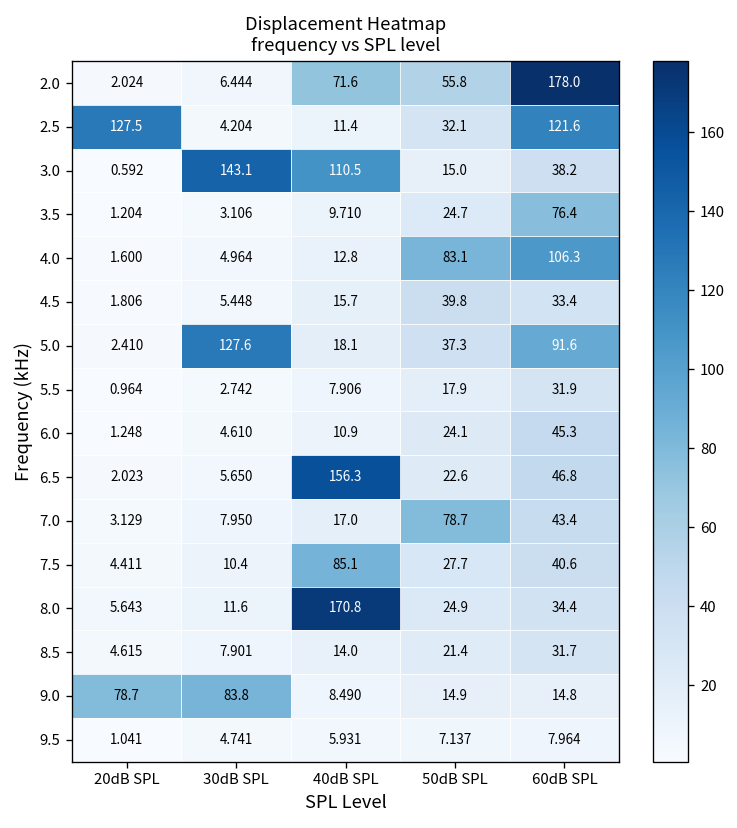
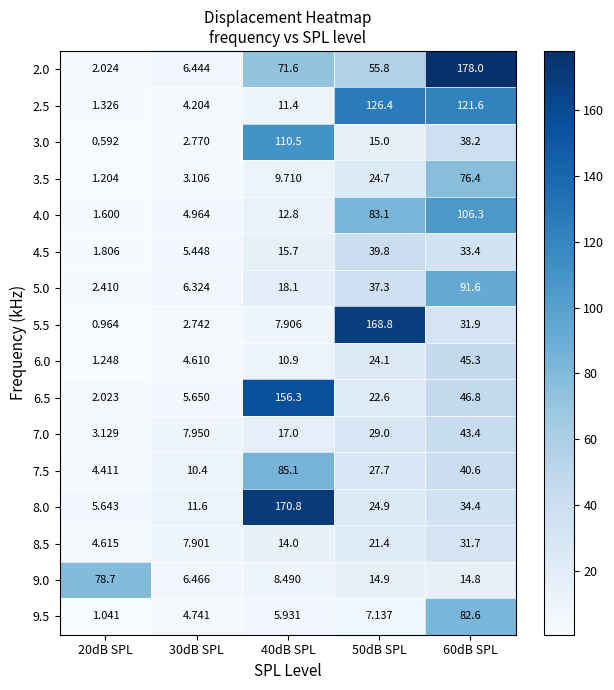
  {
    "2.0": {
      "20dB SPL": 2.024,
      "30dB SPL": 6.444,
      "40dB SPL": 71.6,
      "50dB SPL": 55.8,
      "60dB SPL": 178.0
    },
    "2.5": {
-     "20dB SPL": 127.5,
+     "20dB SPL": 1.326,
      "30dB SPL": 4.204,
      "40dB SPL": 11.4,
-     "50dB SPL": 32.1,
+     "50dB SPL": 126.4,
      "60dB SPL": 121.6
    },
    "3.0": {
      "20dB SPL": 0.592,
-     "30dB SPL": 143.1,
+     "30dB SPL": 2.770,
      "40dB SPL": 110.5,
      "50dB SPL": 15.0,
      "60dB SPL": 38.2
    },
    "3.5": {
      "20dB SPL": 1.204,
      "30dB SPL": 3.106,
      "40dB SPL": 9.710,
      "50dB SPL": 24.7,
      "60dB SPL": 76.4
    },
    "4.0": {
      "20dB SPL": 1.600,
      "30dB SPL": 4.964,
      "40dB SPL": 12.8,
      "50dB SPL": 83.1,
      "60dB SPL": 106.3
    },
    "4.5": {
      "20dB SPL": 1.806,
      "30dB SPL": 5.448,
      "40dB SPL": 15.7,
      "50dB SPL": 39.8,
      "60dB SPL": 33.4
    },
    "5.0": {
      "20dB SPL": 2.410,
-     "30dB SPL": 127.6,
+     "30dB SPL": 6.324,
      "40dB SPL": 18.1,
      "50dB SPL": 37.3,
      "60dB SPL": 91.6
    },
    "5.5": {
      "20dB SPL": 0.964,
      "30dB SPL": 2.742,
      "40dB SPL": 7.906,
-     "50dB SPL": 17.9,
+     "50dB SPL": 168.8,
      "60dB SPL": 31.9
    },
    "6.0": {
      "20dB SPL": 1.248,
      "30dB SPL": 4.610,
      "40dB SPL": 10.9,
      "50dB SPL": 24.1,
      "60dB SPL": 45.3
    },
    "6.5": {
      "20dB SPL": 2.023,
      "30dB SPL": 5.650,
      "40dB SPL": 156.3,
      "50dB SPL": 22.6,
      "60dB SPL": 46.8
    },
    "7.0": {
      "20dB SPL": 3.129,
      "30dB SPL": 7.950,
      "40dB SPL": 17.0,
-     "50dB SPL": 78.7,
+     "50dB SPL": 29.0,
      "60dB SPL": 43.4
    },
    "7.5": {
      "20dB SPL": 4.411,
      "30dB SPL": 10.4,
      "40dB SPL": 85.1,
      "50dB SPL": 27.7,
      "60dB SPL": 40.6
    },
    "8.0": {
      "20dB SPL": 5.643,
      "30dB SPL": 11.6,
      "40dB SPL": 170.8,
      "50dB SPL": 24.9,
      "60dB SPL": 34.4
    },
    "8.5": {
      "20dB SPL": 4.615,
      "30dB SPL": 7.901,
      "40dB SPL": 14.0,
      "50dB SPL": 21.4,
      "60dB SPL": 31.7
    },
    "9.0": {
      "20dB SPL": 78.7,
-     "30dB SPL": 83.8,
+     "30dB SPL": 6.466,
      "40dB SPL": 8.490,
      "50dB SPL": 14.9,
      "60dB SPL": 14.8
    },
    "9.5": {
      "20dB SPL": 1.041,
      "30dB SPL": 4.741,
      "40dB SPL": 5.931,
      "50dB SPL": 7.137,
-     "60dB SPL": 7.964
+     "60dB SPL": 82.6
    }
  }
